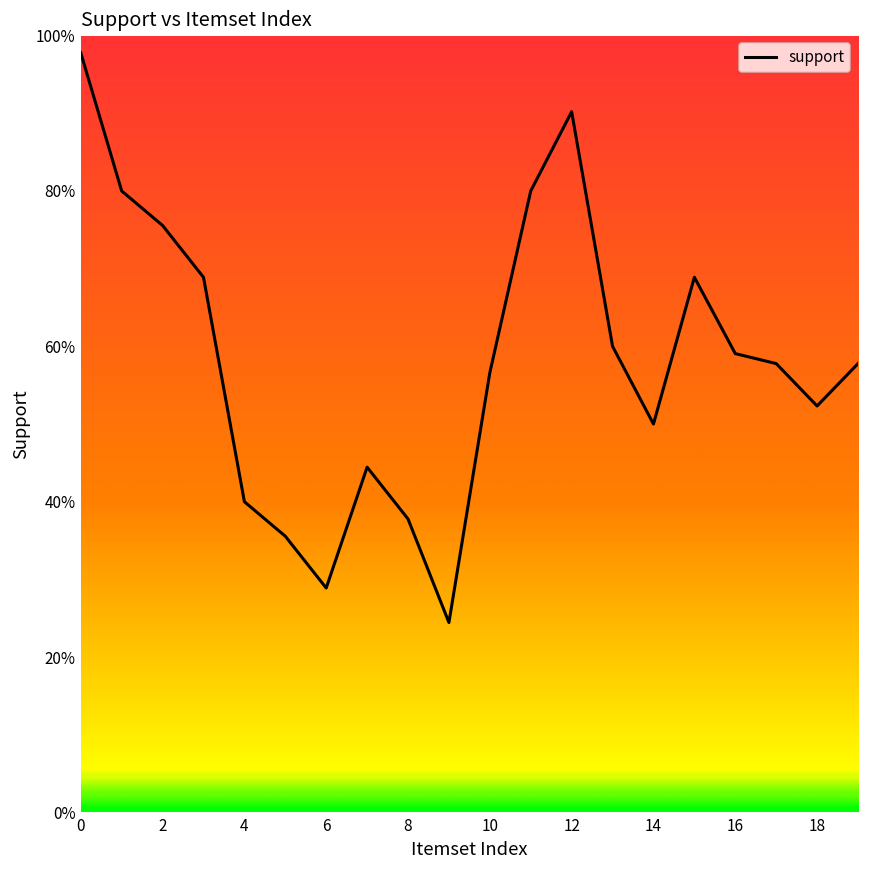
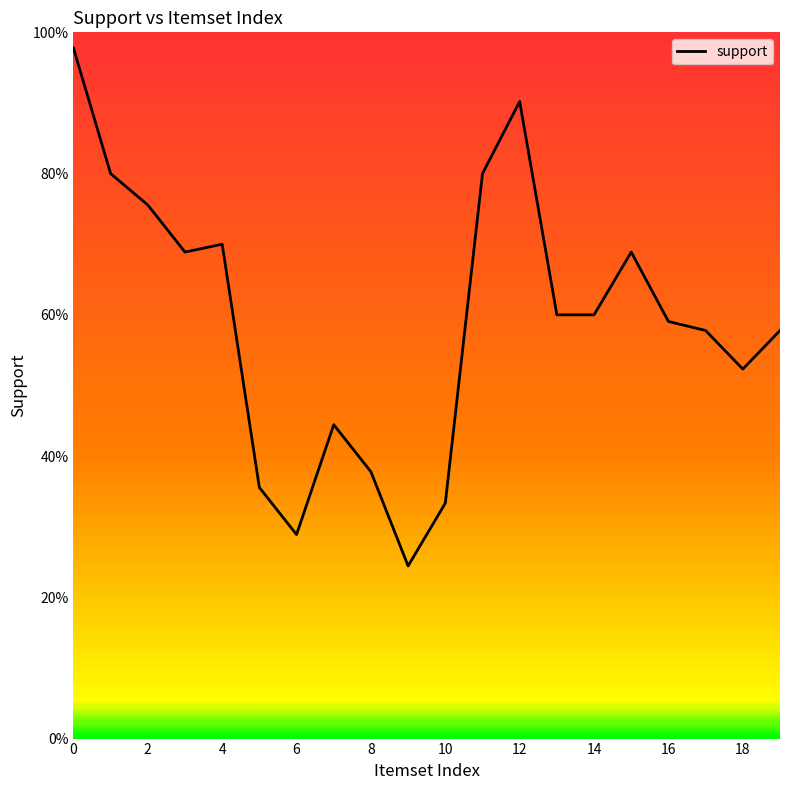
  {
    "0": "98%",
    "2": "76%",
-   "4": "40%",
+   "4": "70%",
    "6": "29%",
    "8": "38%",
-   "10": "57%",
+   "10": "33%",
    "12": "90%",
-   "14": "50%",
+   "14": "60%",
    "16": "59%",
    "18": "52%"
  }
